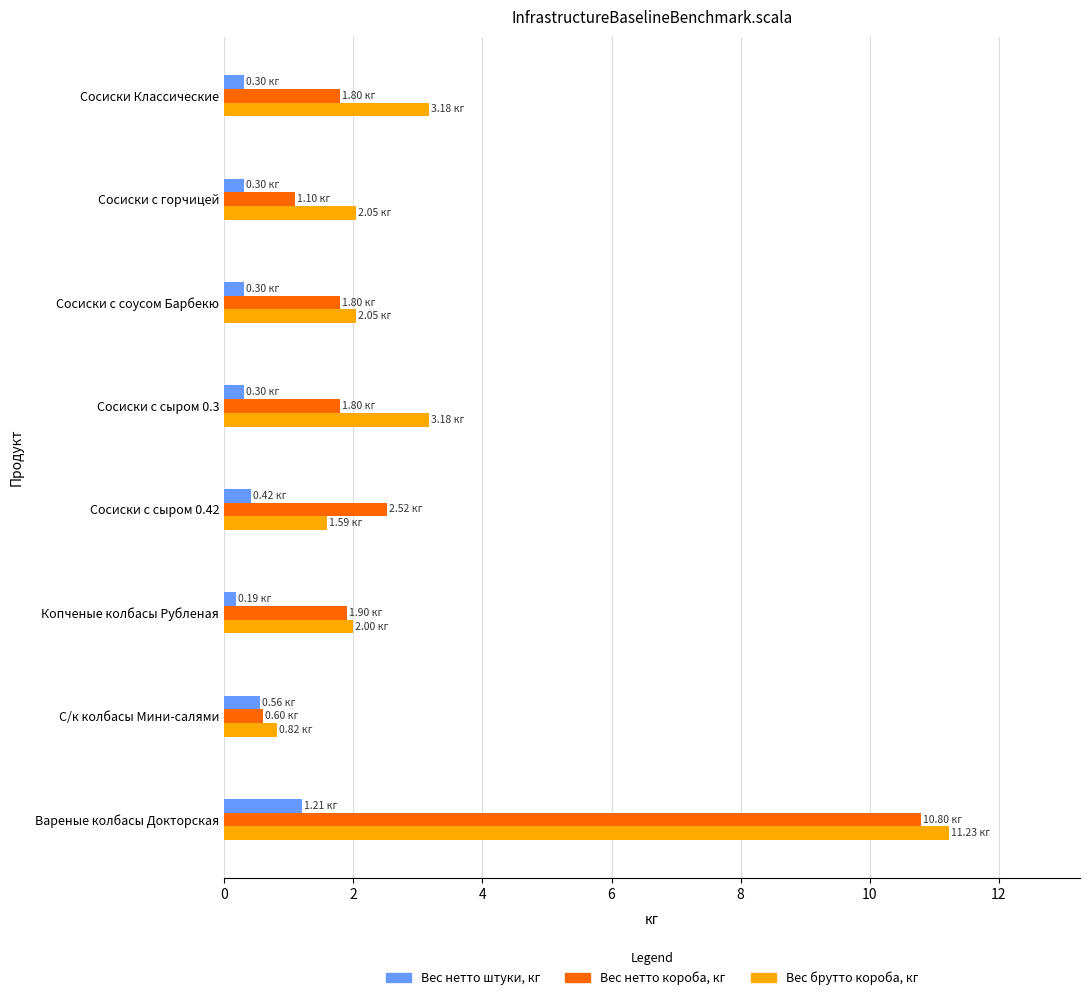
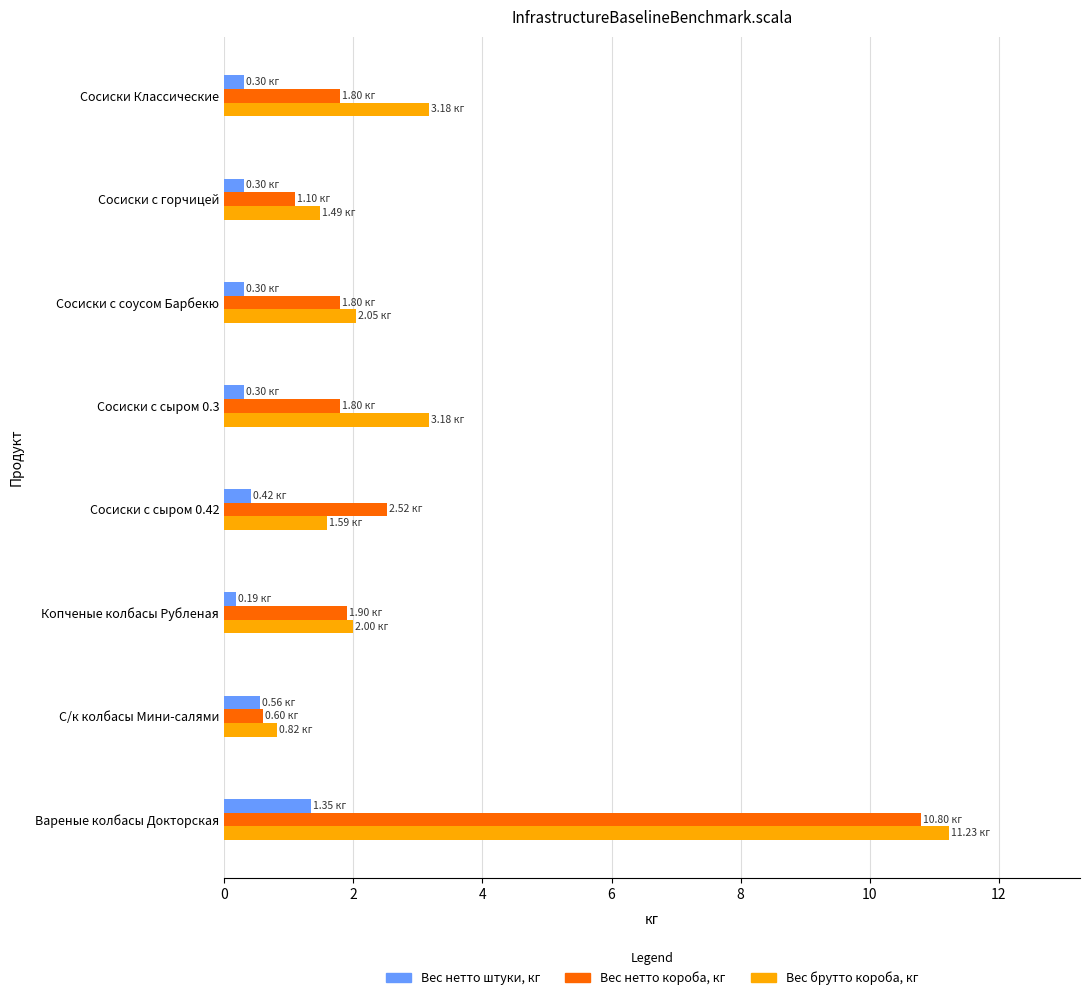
  {
    "Вес нетто штуки, кг": {
      "Сосиски Классические": 0.30,
      "Сосиски с горчицей": 0.30,
      "Сосиски с соусом Барбекю": 0.30,
      "Сосиски с сыром 0.3": 0.30,
      "Сосиски с сыром 0.42": 0.42,
      "Копченые колбасы Рубленая": 0.19,
      "С/к колбасы Мини-салями": 0.56,
-     "Вареные колбасы Докторская": 1.21
+     "Вареные колбасы Докторская": 1.35
    },
    "Вес нетто короба, кг": {
      "Сосиски Классические": 1.80,
      "Сосиски с горчицей": 1.10,
      "Сосиски с соусом Барбекю": 1.80,
      "Сосиски с сыром 0.3": 1.80,
      "Сосиски с сыром 0.42": 2.52,
      "Копченые колбасы Рубленая": 1.90,
      "С/к колбасы Мини-салями": 0.60,
      "Вареные колбасы Докторская": 10.80
    },
    "Вес брутто короба, кг": {
      "Сосиски Классические": 3.18,
-     "Сосиски с горчицей": 2.05,
+     "Сосиски с горчицей": 1.49,
      "Сосиски с соусом Барбекю": 2.05,
      "Сосиски с сыром 0.3": 3.18,
      "Сосиски с сыром 0.42": 1.59,
      "Копченые колбасы Рубленая": 2.00,
      "С/к колбасы Мини-салями": 0.82,
      "Вареные колбасы Докторская": 11.23
    }
  }
